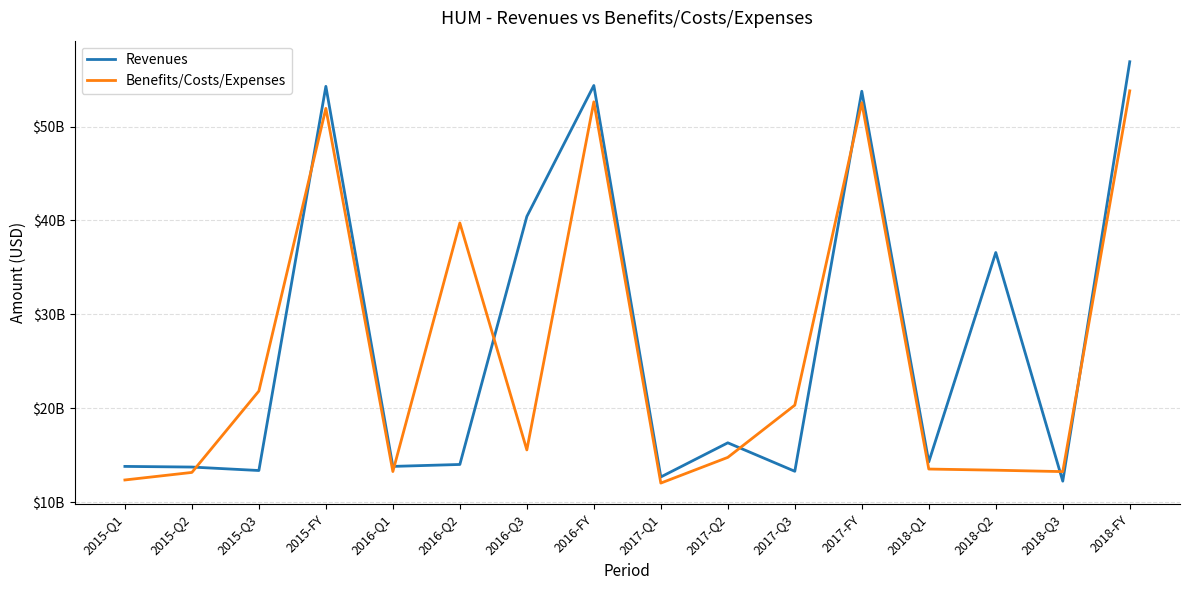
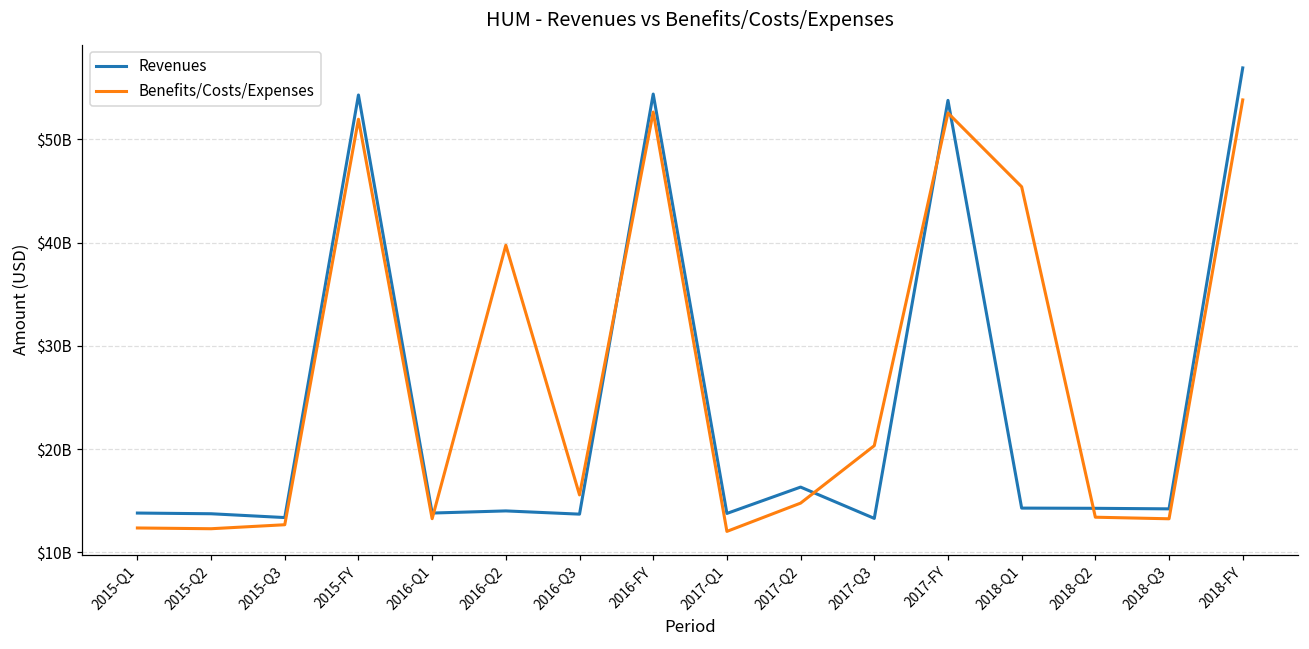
  {
    "Revenues": {
      "2015-Q1": "$14000000000",
      "2015-Q2": "$14000000000",
      "2015-Q3": "$13000000000",
      "2015-FY": "$54000000000",
      "2016-Q1": "$14000000000",
      "2016-Q2": "$14000000000",
-     "2016-Q3": "$40000000000",
+     "2016-Q3": "$14000000000",
      "2016-FY": "$54000000000",
-     "2017-Q1": "$13000000000",
+     "2017-Q1": "$14000000000",
      "2017-Q2": "$16000000000",
      "2017-Q3": "$13000000000",
      "2017-FY": "$54000000000",
      "2018-Q1": "$14000000000",
-     "2018-Q2": "$37000000000",
-     "2018-Q3": "$12000000000",
+     "2018-Q2": "$14000000000",
+     "2018-Q3": "$14000000000",
      "2018-FY": "$57000000000"
    },
    "Benefits/Costs/Expenses": {
      "2015-Q1": "$12000000000",
-     "2015-Q2": "$13000000000",
-     "2015-Q3": "$22000000000",
+     "2015-Q2": "$12000000000",
+     "2015-Q3": "$13000000000",
      "2015-FY": "$52000000000",
      "2016-Q1": "$13000000000",
      "2016-Q2": "$40000000000",
      "2016-Q3": "$16000000000",
      "2016-FY": "$53000000000",
      "2017-Q1": "$12000000000",
      "2017-Q2": "$15000000000",
      "2017-Q3": "$20000000000",
      "2017-FY": "$53000000000",
-     "2018-Q1": "$14000000000",
+     "2018-Q1": "$45000000000",
      "2018-Q2": "$13000000000",
      "2018-Q3": "$13000000000",
      "2018-FY": "$54000000000"
    }
  }
